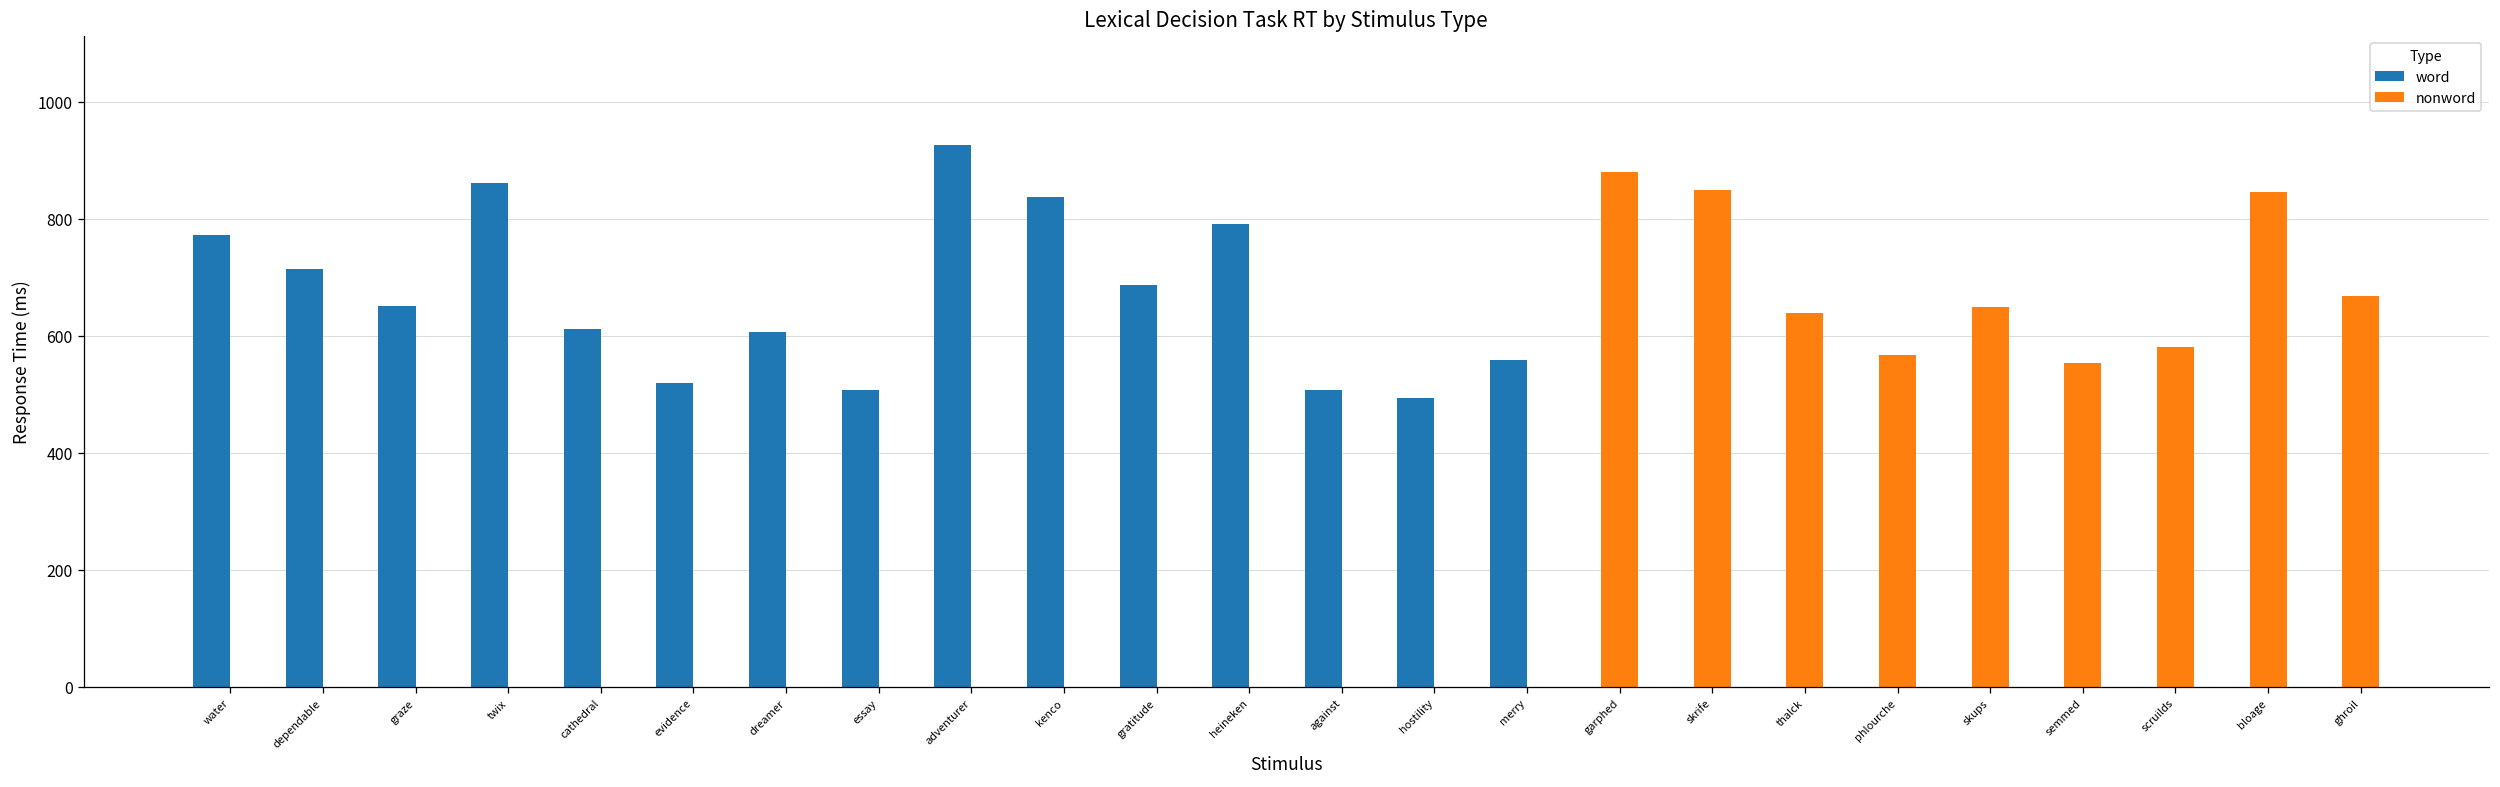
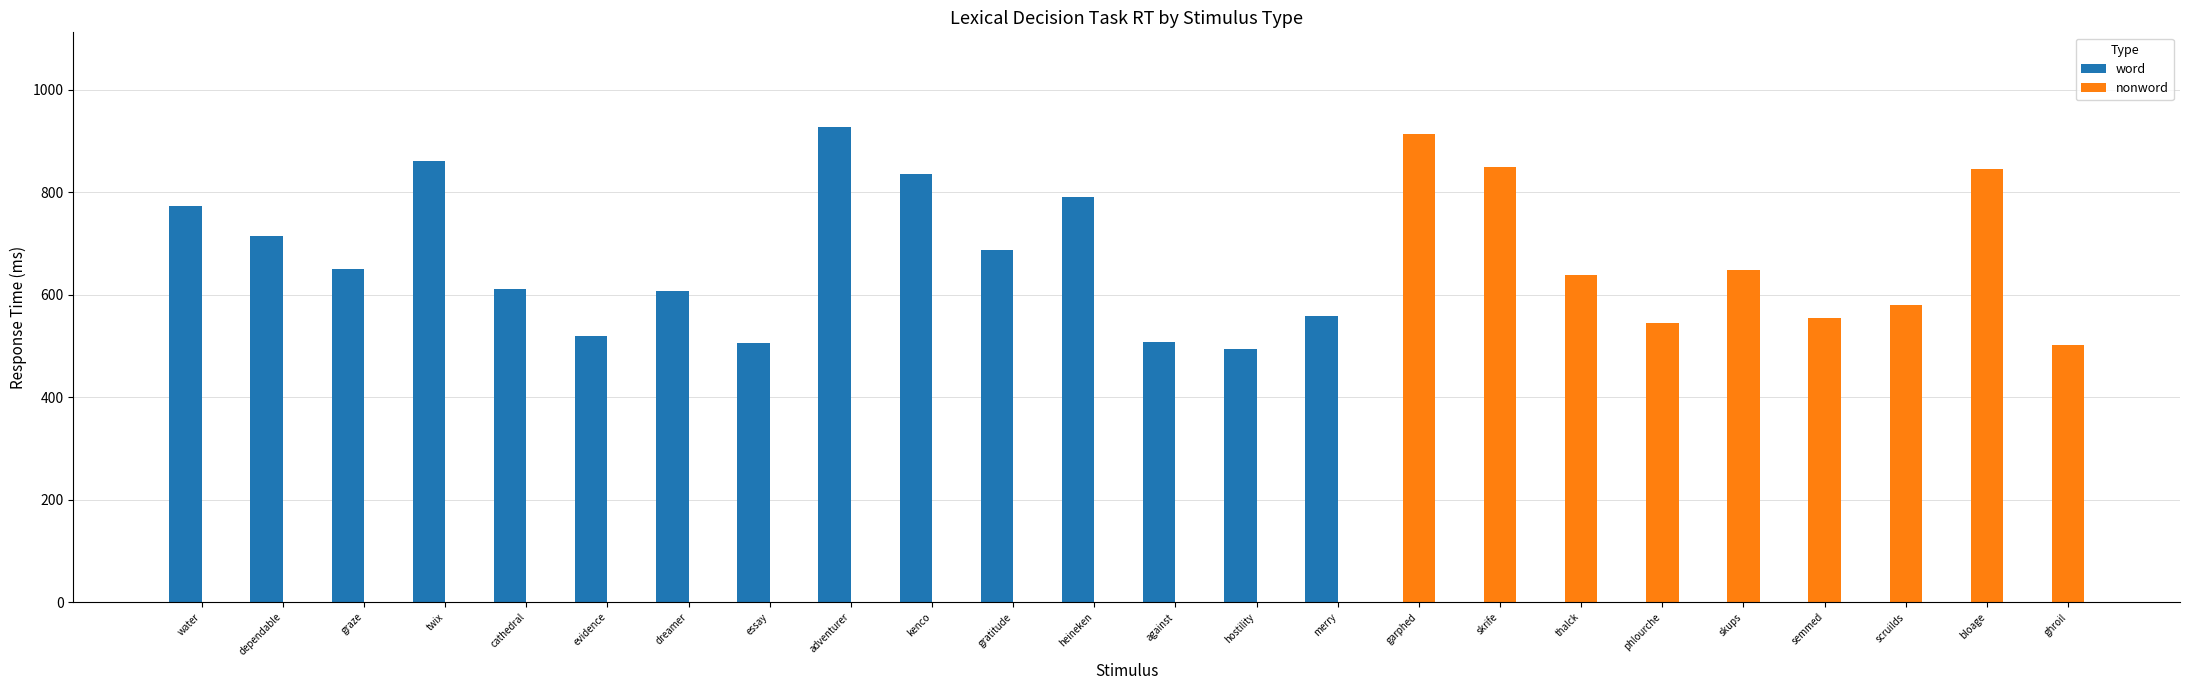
  {
    "nonword": {
-     "garphed": 880,
+     "garphed": 910,
      "skrife": 850,
      "thalck": 640,
-     "phlourche": 570,
+     "phlourche": 540,
      "skups": 650,
      "semmed": 550,
      "scruilds": 580,
      "bloage": 850,
-     "ghroil": 670
+     "ghroil": 500
    }
  }
